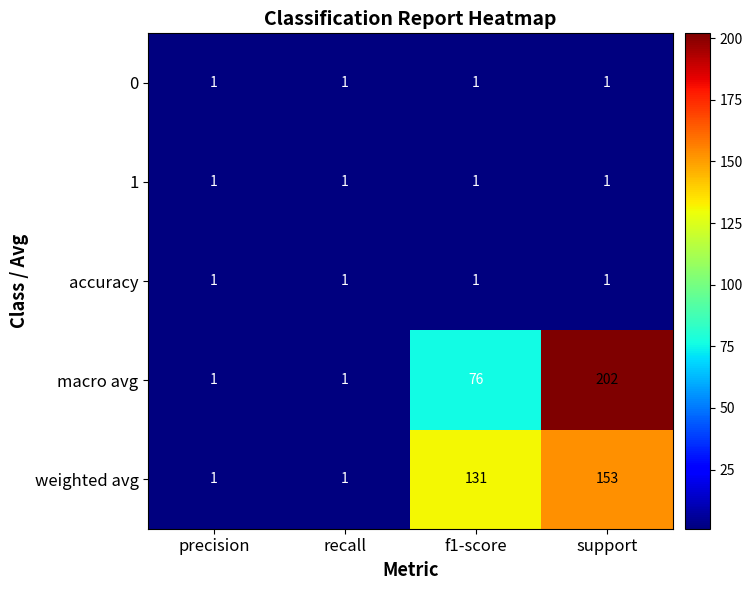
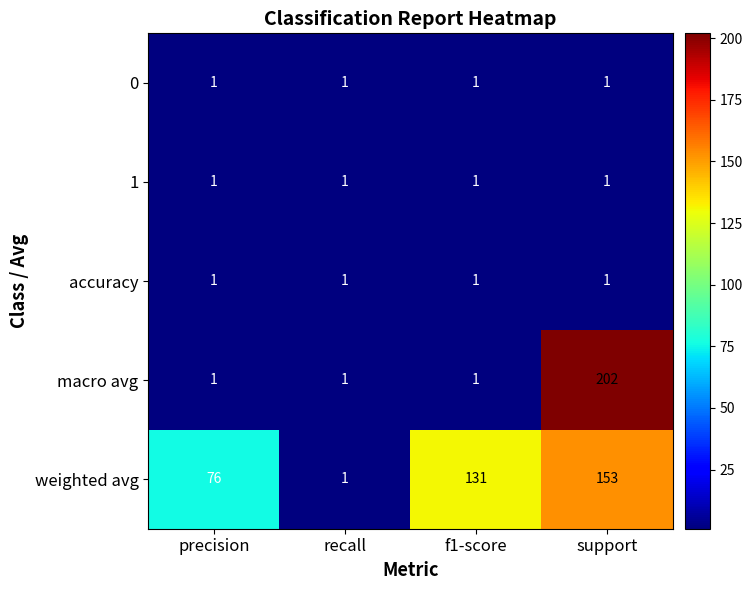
  {
    "0": {
      "precision": 1,
      "recall": 1,
      "f1-score": 1,
      "support": 1
    },
    "1": {
      "precision": 1,
      "recall": 1,
      "f1-score": 1,
      "support": 1
    },
    "accuracy": {
      "precision": 1,
      "recall": 1,
      "f1-score": 1,
      "support": 1
    },
    "macro avg": {
      "precision": 1,
      "recall": 1,
-     "f1-score": 76,
+     "f1-score": 1,
      "support": 202
    },
    "weighted avg": {
-     "precision": 1,
+     "precision": 76,
      "recall": 1,
      "f1-score": 131,
      "support": 153
    }
  }
